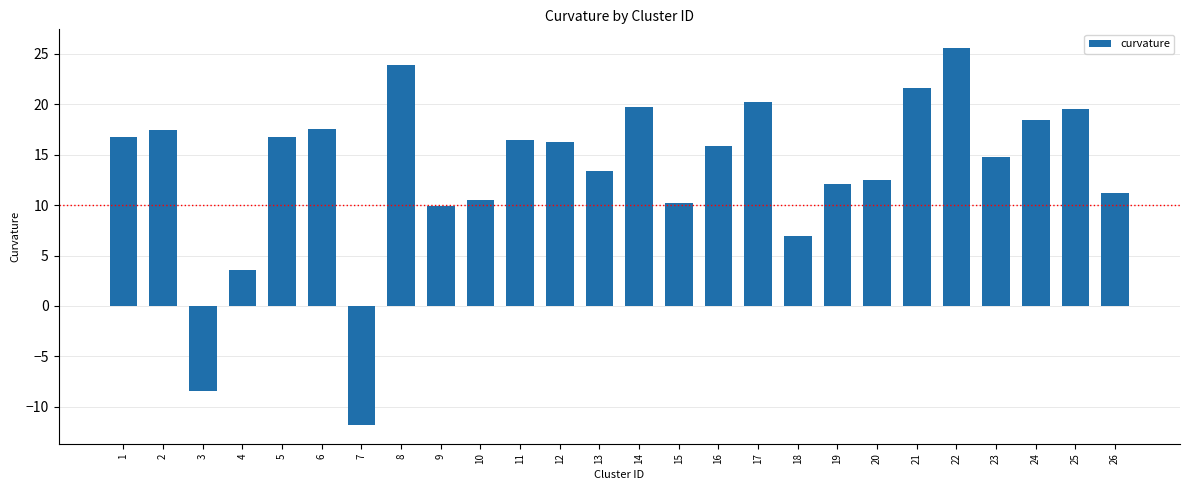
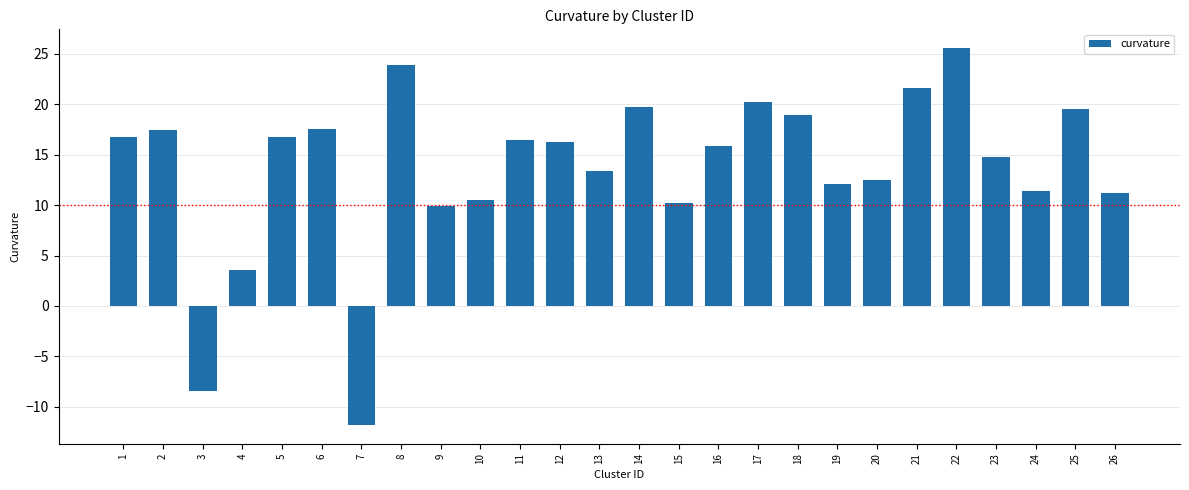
  {
    "1": 16.8,
    "2": 17.4,
    "3": -8.4,
    "4": 3.6,
    "5": 16.7,
    "6": 17.5,
    "7": -11.8,
    "8": 23.9,
    "9": 9.9,
    "10": 10.5,
    "11": 16.5,
    "12": 16.3,
    "13": 13.4,
    "14": 19.8,
    "15": 10.3,
    "16": 15.9,
    "17": 20.2,
-   "18": 6.9,
+   "18": 18.9,
    "19": 12.1,
    "20": 12.5,
    "21": 21.6,
    "22": 25.5,
    "23": 14.7,
-   "24": 18.4,
+   "24": 11.4,
    "25": 19.5,
    "26": 11.2
  }
